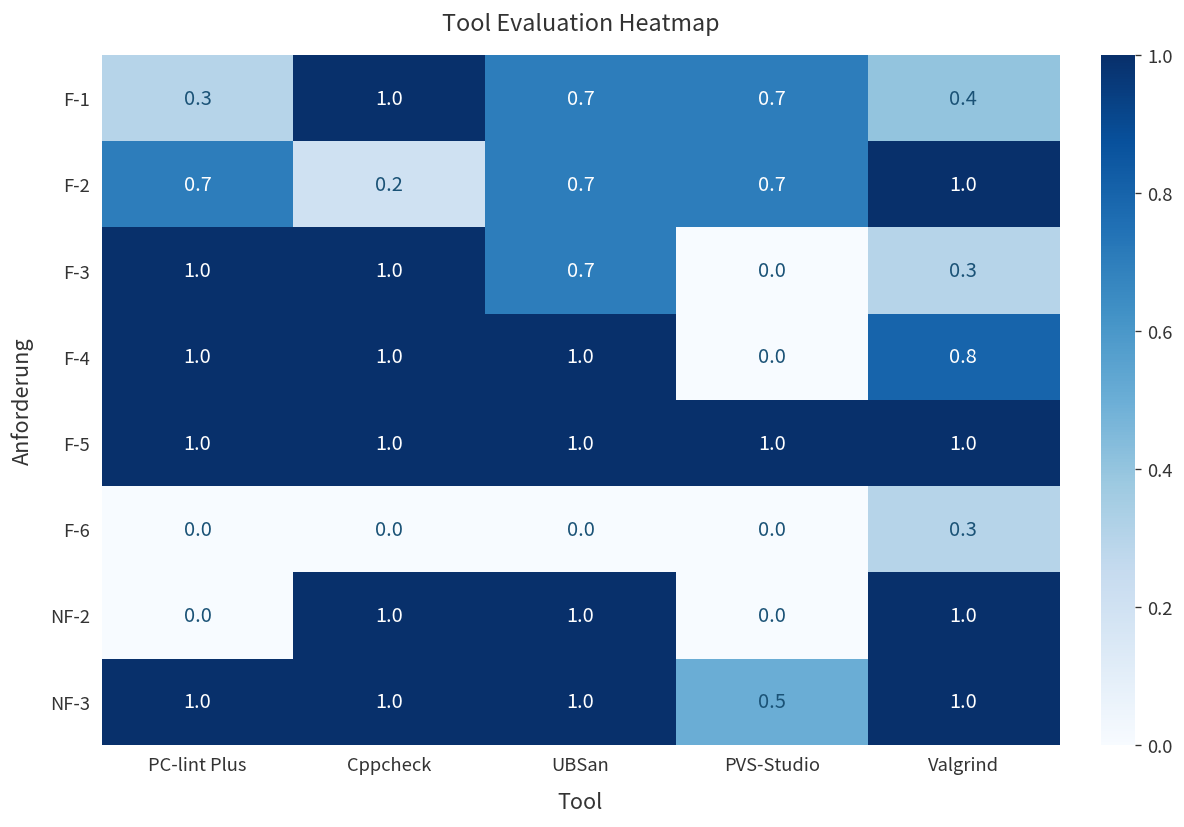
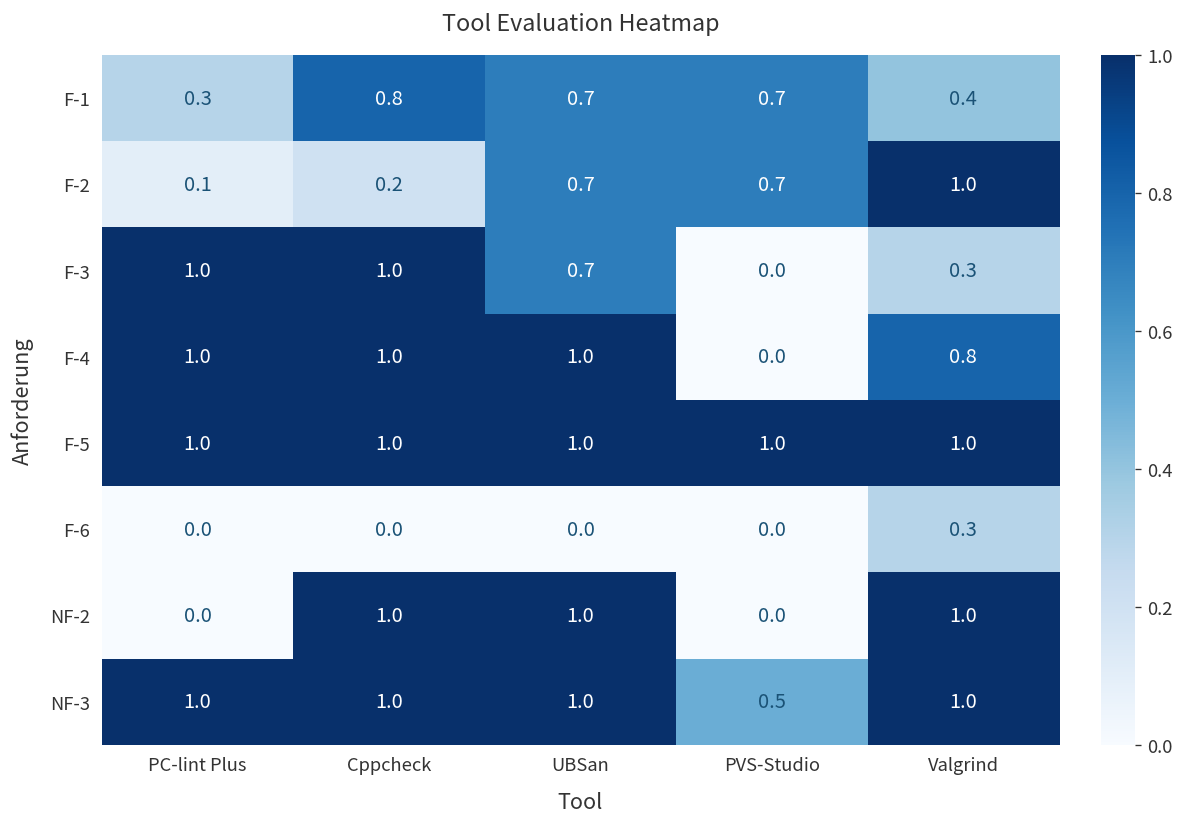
  {
    "F-1": {
      "PC-lint Plus": 0.3,
-     "Cppcheck": 1.0,
+     "Cppcheck": 0.8,
      "UBSan": 0.7,
      "PVS-Studio": 0.7,
      "Valgrind": 0.4
    },
    "F-2": {
-     "PC-lint Plus": 0.7,
+     "PC-lint Plus": 0.1,
      "Cppcheck": 0.2,
      "UBSan": 0.7,
      "PVS-Studio": 0.7,
      "Valgrind": 1.0
    },
    "F-3": {
      "PC-lint Plus": 1.0,
      "Cppcheck": 1.0,
      "UBSan": 0.7,
      "PVS-Studio": 0.0,
      "Valgrind": 0.3
    },
    "F-4": {
      "PC-lint Plus": 1.0,
      "Cppcheck": 1.0,
      "UBSan": 1.0,
      "PVS-Studio": 0.0,
      "Valgrind": 0.8
    },
    "F-5": {
      "PC-lint Plus": 1.0,
      "Cppcheck": 1.0,
      "UBSan": 1.0,
      "PVS-Studio": 1.0,
      "Valgrind": 1.0
    },
    "F-6": {
      "PC-lint Plus": 0.0,
      "Cppcheck": 0.0,
      "UBSan": 0.0,
      "PVS-Studio": 0.0,
      "Valgrind": 0.3
    },
    "NF-2": {
      "PC-lint Plus": 0.0,
      "Cppcheck": 1.0,
      "UBSan": 1.0,
      "PVS-Studio": 0.0,
      "Valgrind": 1.0
    },
    "NF-3": {
      "PC-lint Plus": 1.0,
      "Cppcheck": 1.0,
      "UBSan": 1.0,
      "PVS-Studio": 0.5,
      "Valgrind": 1.0
    }
  }
